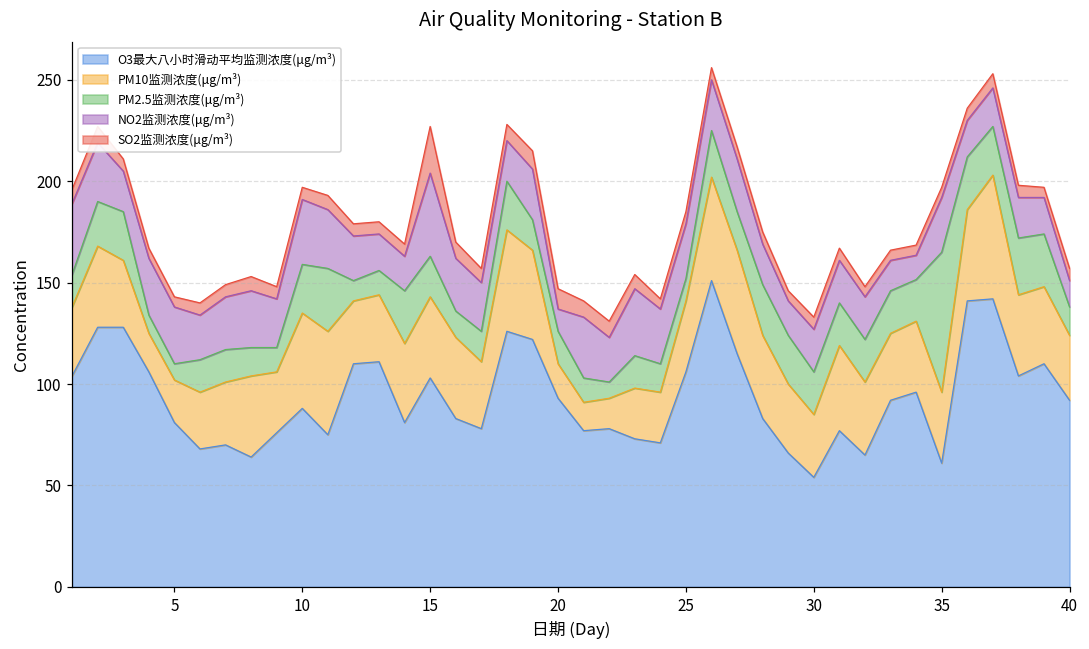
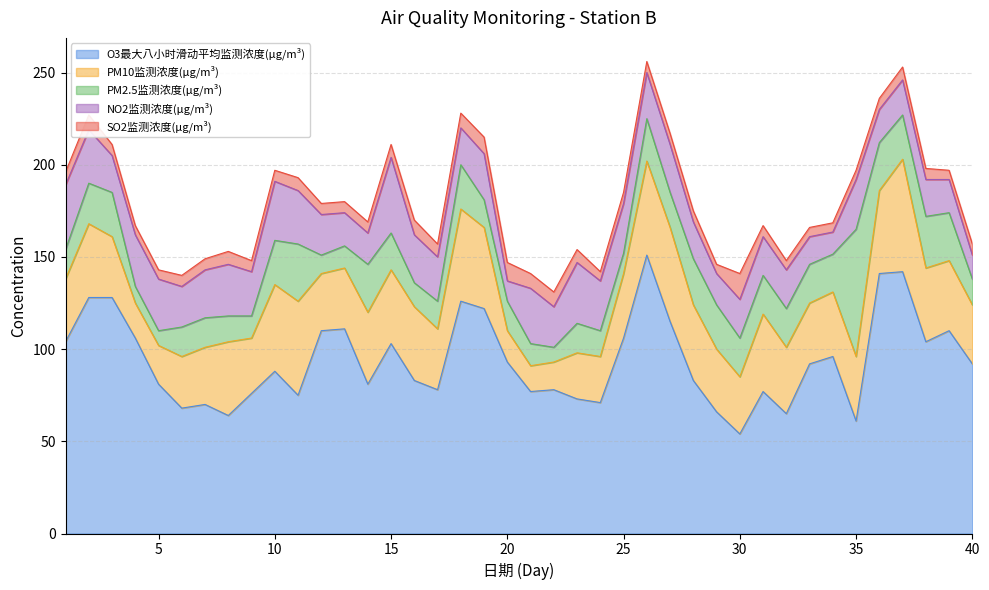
  {
    "O3最大八小时滑动平均监测浓度(μg/m³)": {
      "5": 81,
      "10": 88,
      "15": 103,
      "20": 93,
      "25": 106,
      "30": 54,
      "35": 61,
      "40": 92
    },
    "PM10监测浓度(μg/m³)": {
      "5": 21,
      "10": 47,
      "15": 40,
      "20": 17,
      "25": 35,
      "30": 31,
      "35": 35,
      "40": 32
    },
    "PM2.5监测浓度(μg/m³)": {
      "5": 8,
      "10": 24,
      "15": 20,
      "20": 16,
      "25": 11,
      "30": 21,
      "35": 69,
      "40": 14
    },
    "NO2监测浓度(μg/m³)": {
      "5": 28,
      "10": 32,
      "15": 41,
      "20": 11,
      "25": 27,
      "30": 21,
      "35": 27,
      "40": 13
    },
    "SO2监测浓度(μg/m³)": {
      "5": 5,
      "10": 6,
-     "15": 23,
+     "15": 7,
      "20": 10,
      "25": 6,
-     "30": 6,
+     "30": 14,
      "35": 5,
      "40": 6
    }
  }
